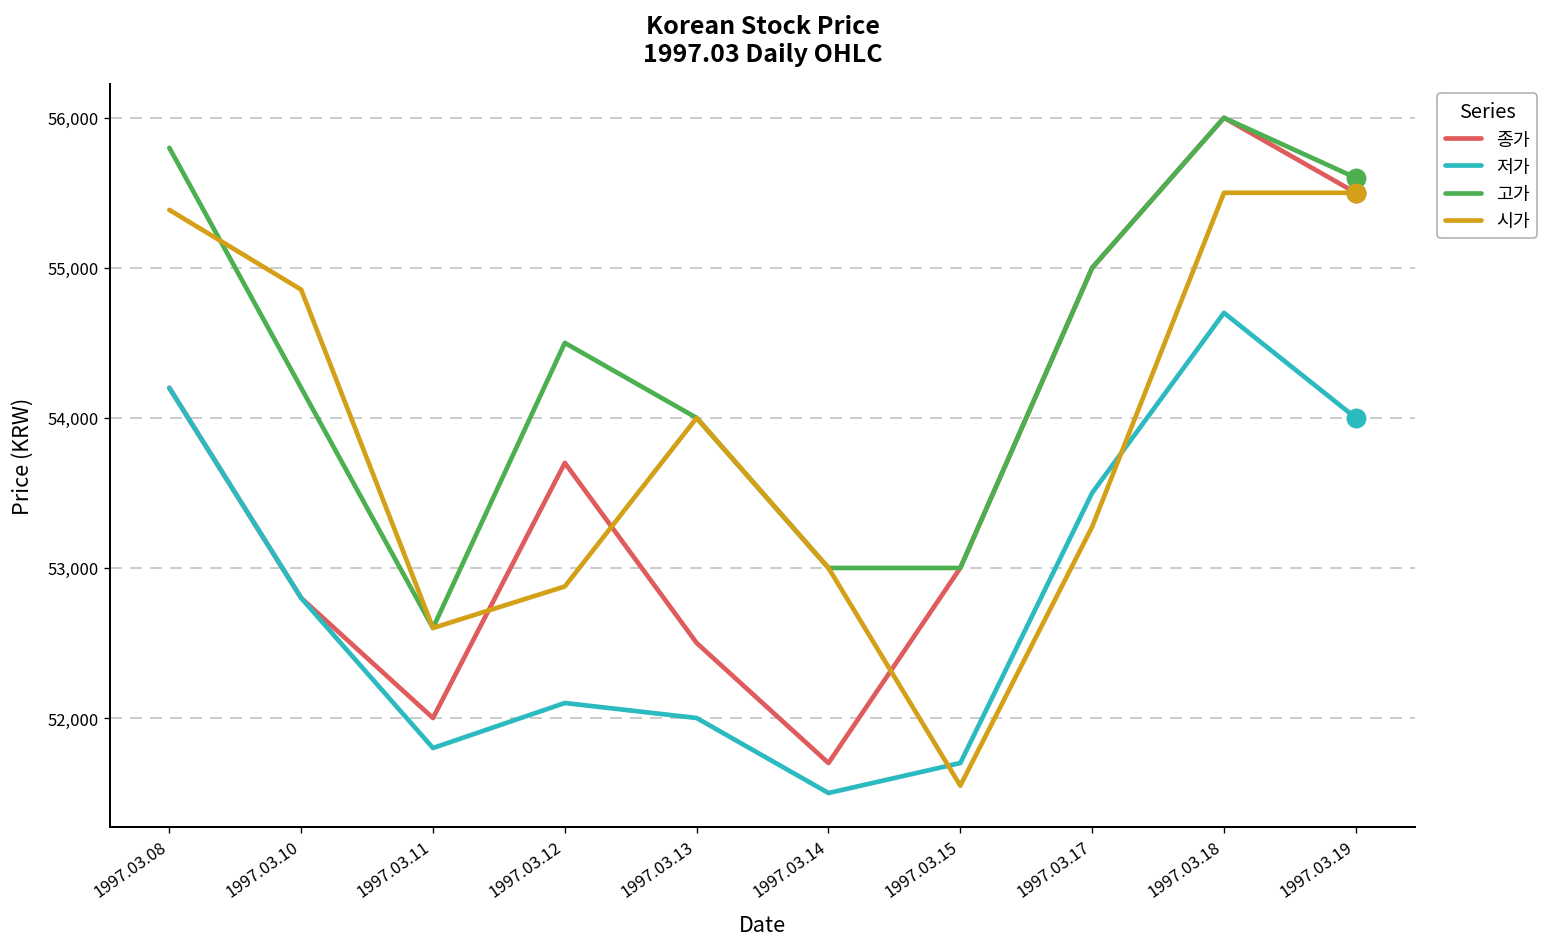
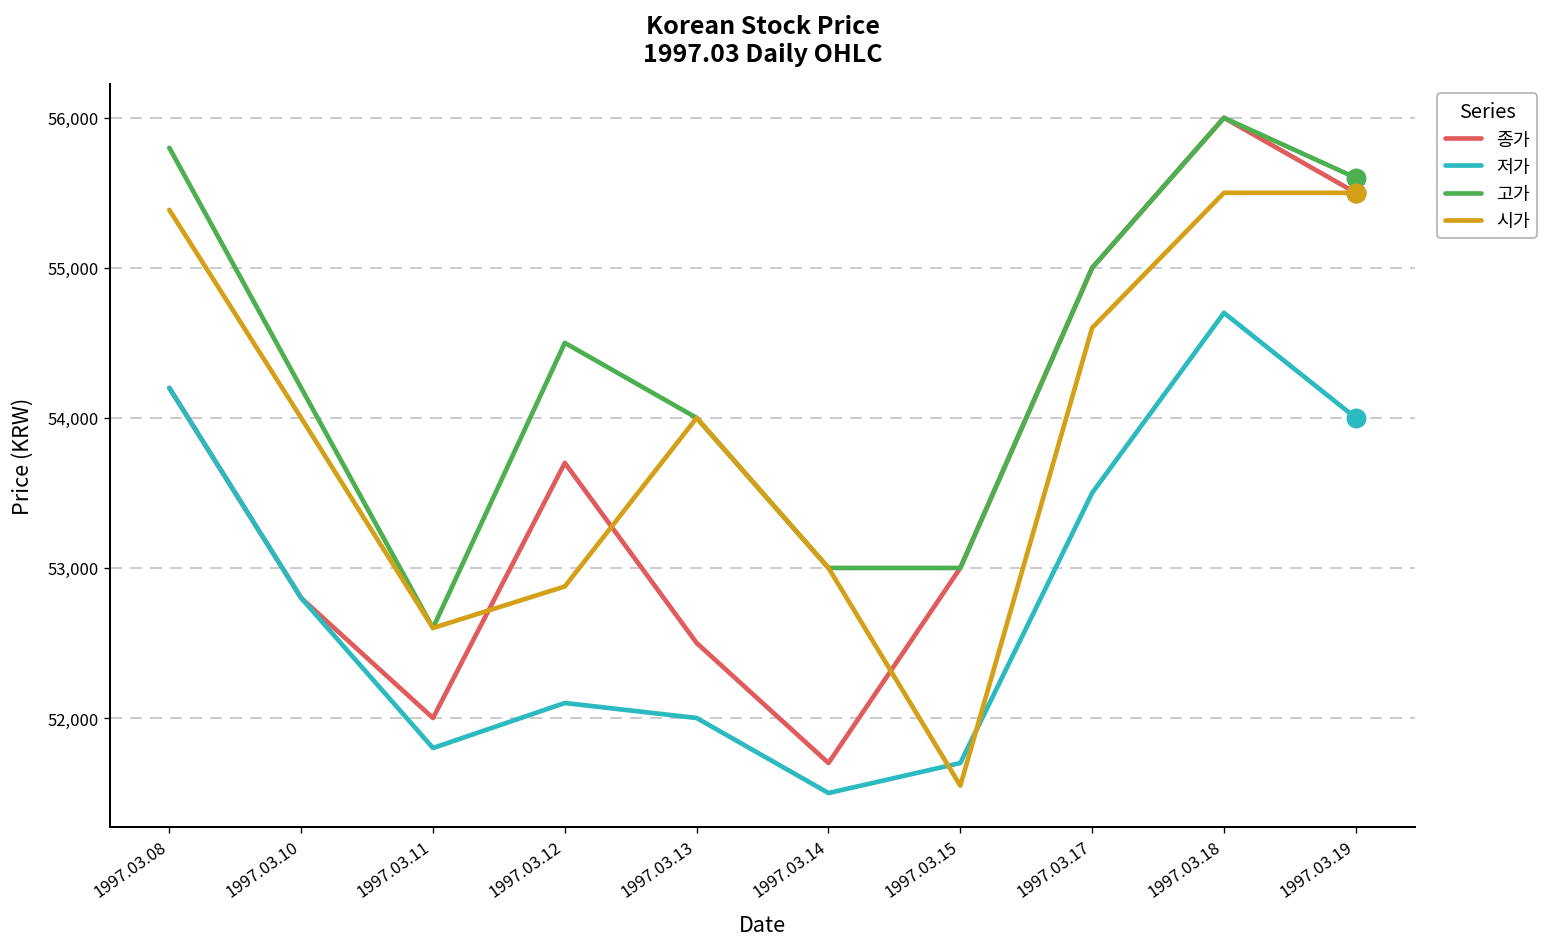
  {
    "시가": {
      "1997.03.08": "55,390",
-     "1997.03.10": "54,850",
+     "1997.03.10": "54,000",
      "1997.03.12": "52,880",
      "1997.03.15": "51,550",
-     "1997.03.17": "53,270",
+     "1997.03.17": "54,600",
      "1997.03.18": "55,500"
    }
  }
